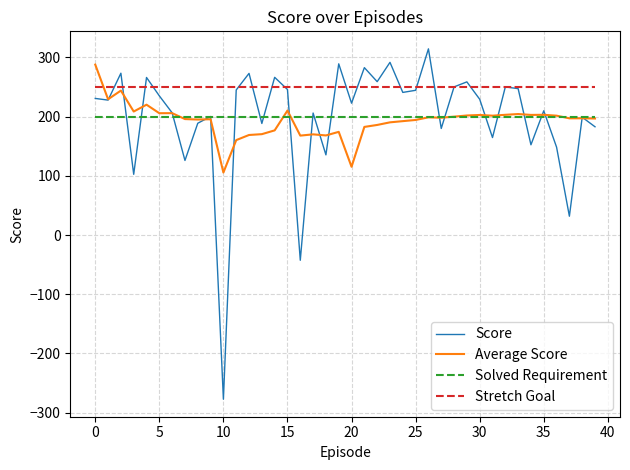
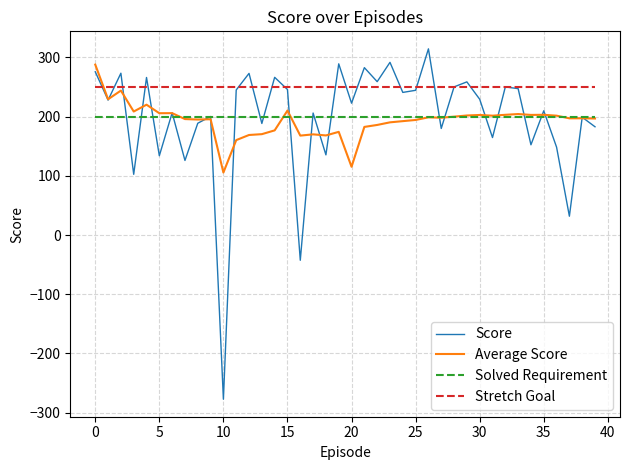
  {
    "Score": {
-     "0": 230,
-     "5": 240,
+     "0": 280,
+     "5": 130,
      "10": -280,
      "20": 220,
      "25": 240,
      "30": 230,
      "35": 210
    },
    "Average Score": {
      "0": 290,
      "5": 210,
      "10": 110,
      "15": 210,
      "20": 120,
      "25": 190
    },
    "Solved Requirement": {
      "0": 200,
      "5": 200,
      "10": 200,
      "15": 200,
      "20": 200,
      "25": 200
    },
    "Stretch Goal": {
      "0": 250,
      "5": 250,
      "10": 250,
      "20": 250,
      "25": 250,
      "30": 250,
      "35": 250
    }
  }
